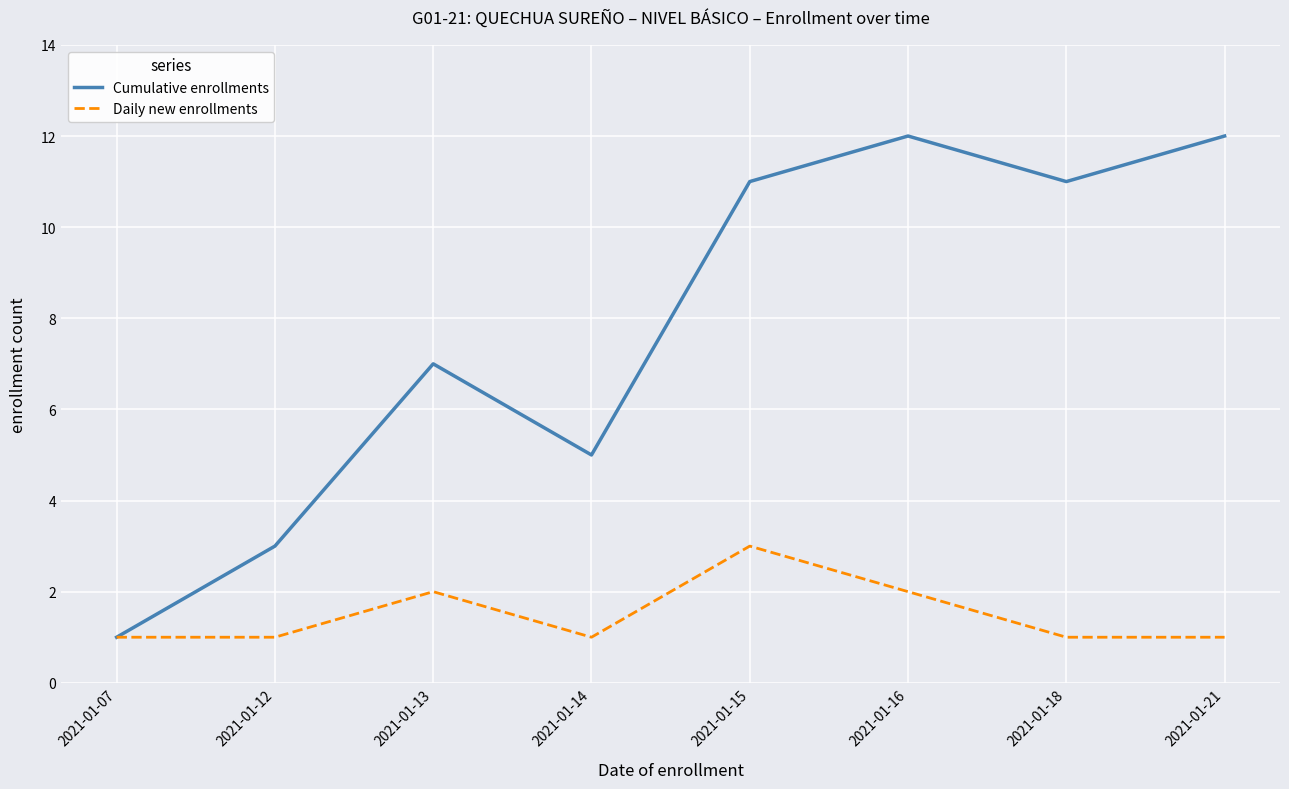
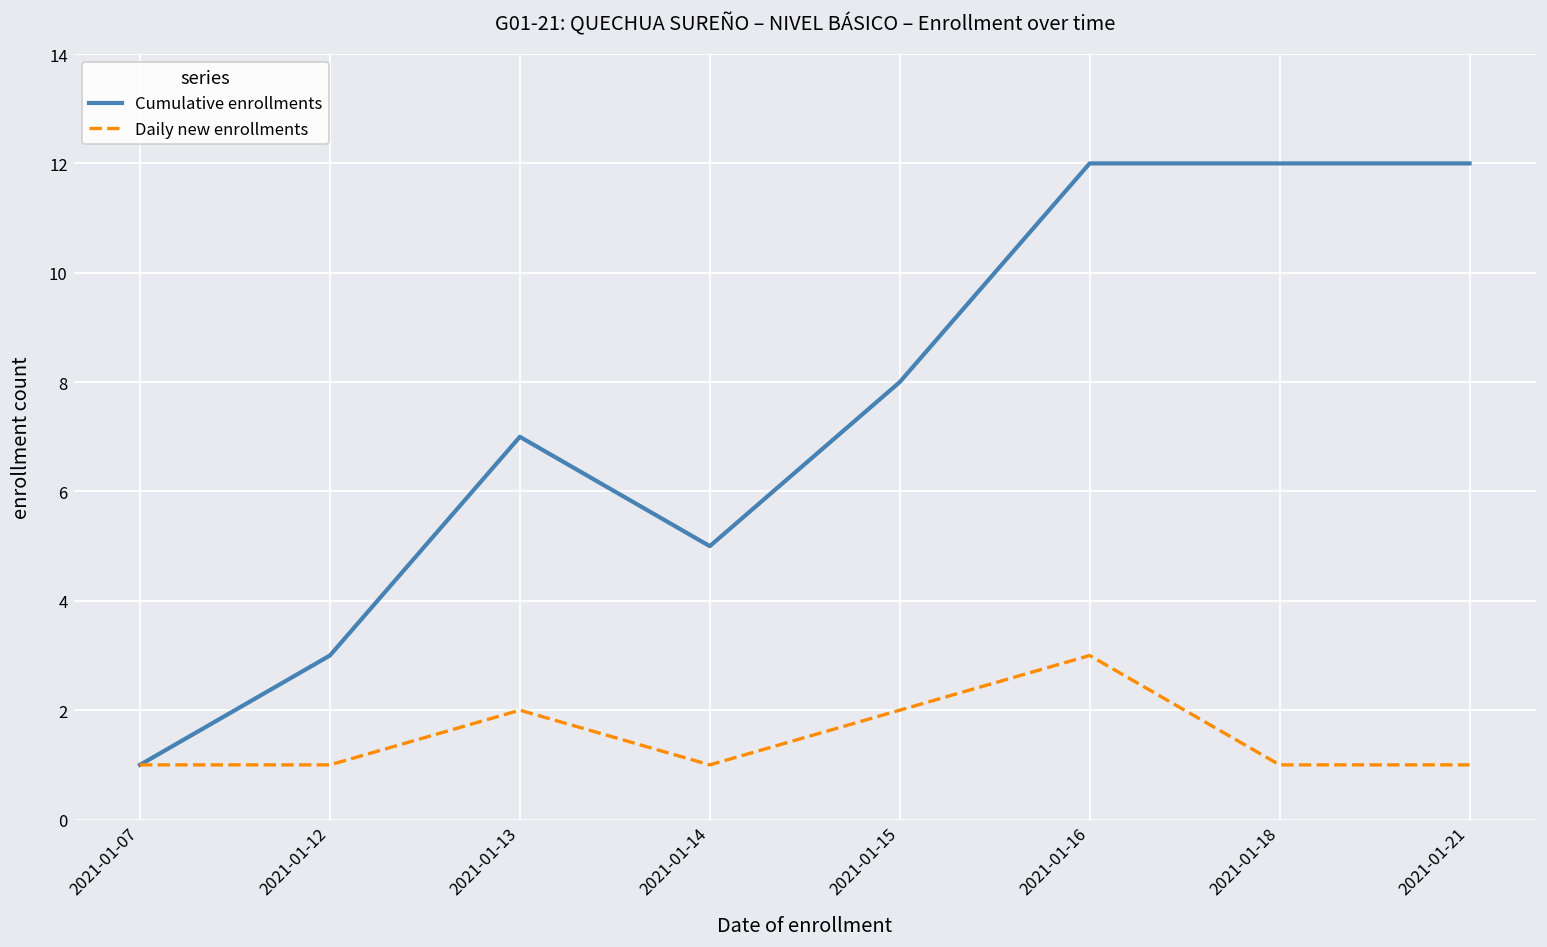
  {
    "Cumulative enrollments": {
      "2021-01-12": 3,
      "2021-01-13": 7,
      "2021-01-14": 5,
-     "2021-01-15": 11,
+     "2021-01-15": 8,
      "2021-01-16": 12,
-     "2021-01-18": 11,
+     "2021-01-18": 12,
      "2021-01-21": 12
    },
    "Daily new enrollments": {
      "2021-01-12": 1,
      "2021-01-13": 2,
      "2021-01-14": 1,
-     "2021-01-15": 3,
-     "2021-01-16": 2,
+     "2021-01-15": 2,
+     "2021-01-16": 3,
      "2021-01-18": 1,
      "2021-01-21": 1
    }
  }
